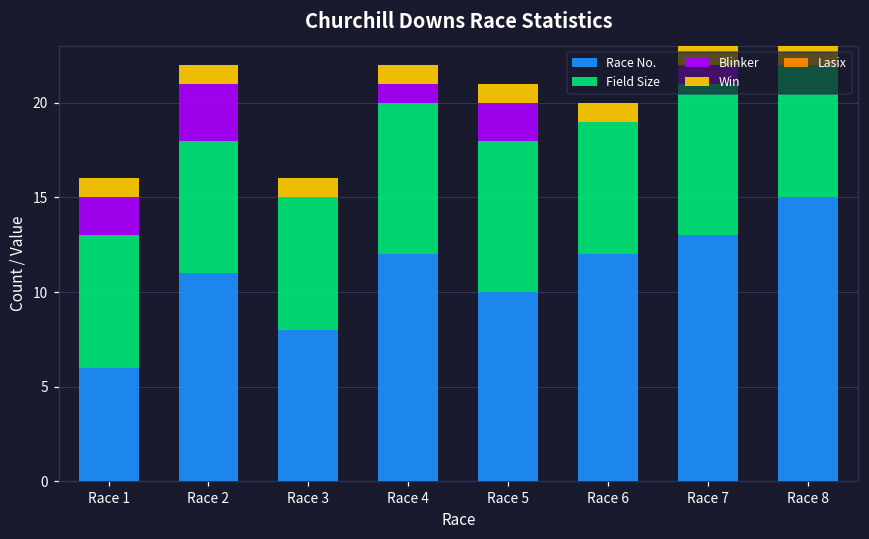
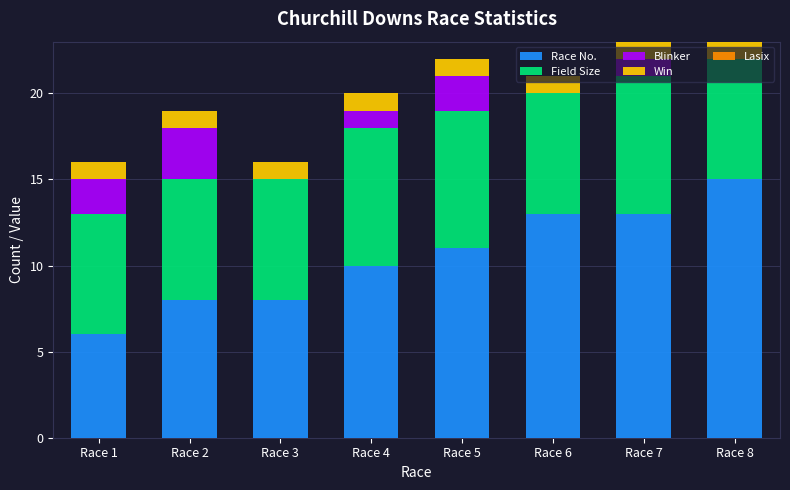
  {
    "Race No.": {
      "Race 1": 6,
-     "Race 2": 11,
+     "Race 2": 8,
      "Race 3": 8,
-     "Race 4": 12,
-     "Race 5": 10,
-     "Race 6": 12,
+     "Race 4": 10,
+     "Race 5": 11,
+     "Race 6": 13,
      "Race 7": 13,
      "Race 8": 15
    },
    "Field Size": {
      "Race 1": 7,
      "Race 2": 7,
      "Race 3": 7,
      "Race 4": 8,
      "Race 5": 8,
      "Race 6": 7
    },
    "Blinker": {
      "Race 1": 2,
      "Race 2": 3,
      "Race 3": 0,
      "Race 4": 1,
      "Race 5": 2,
      "Race 6": 0
    }
  }
